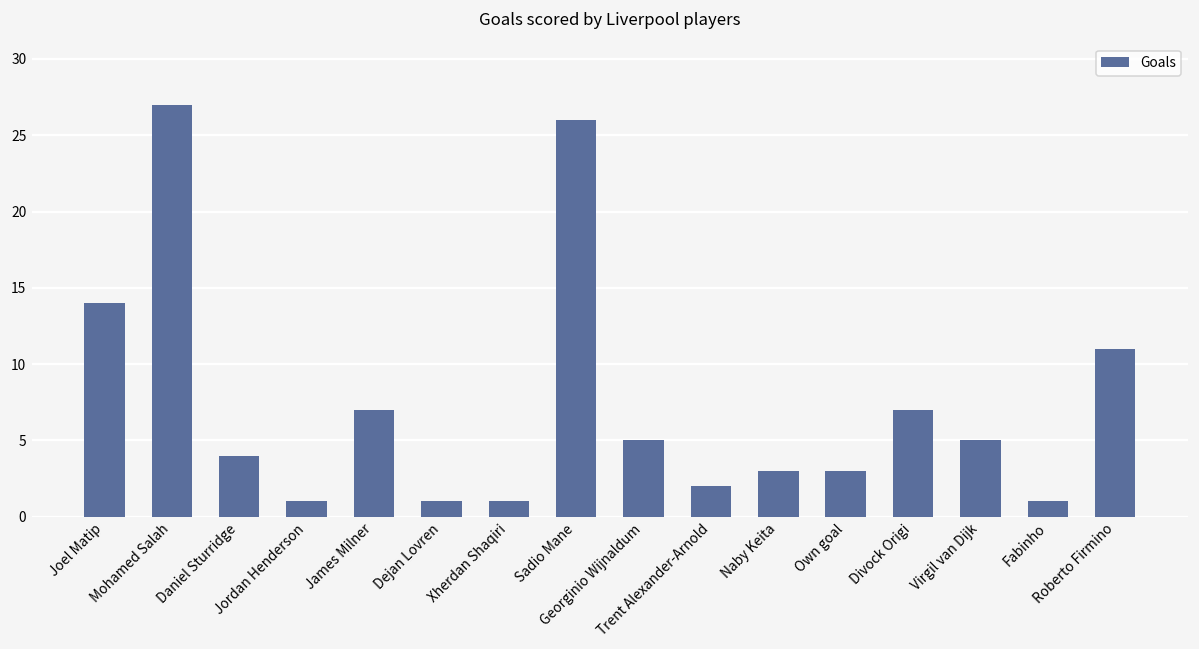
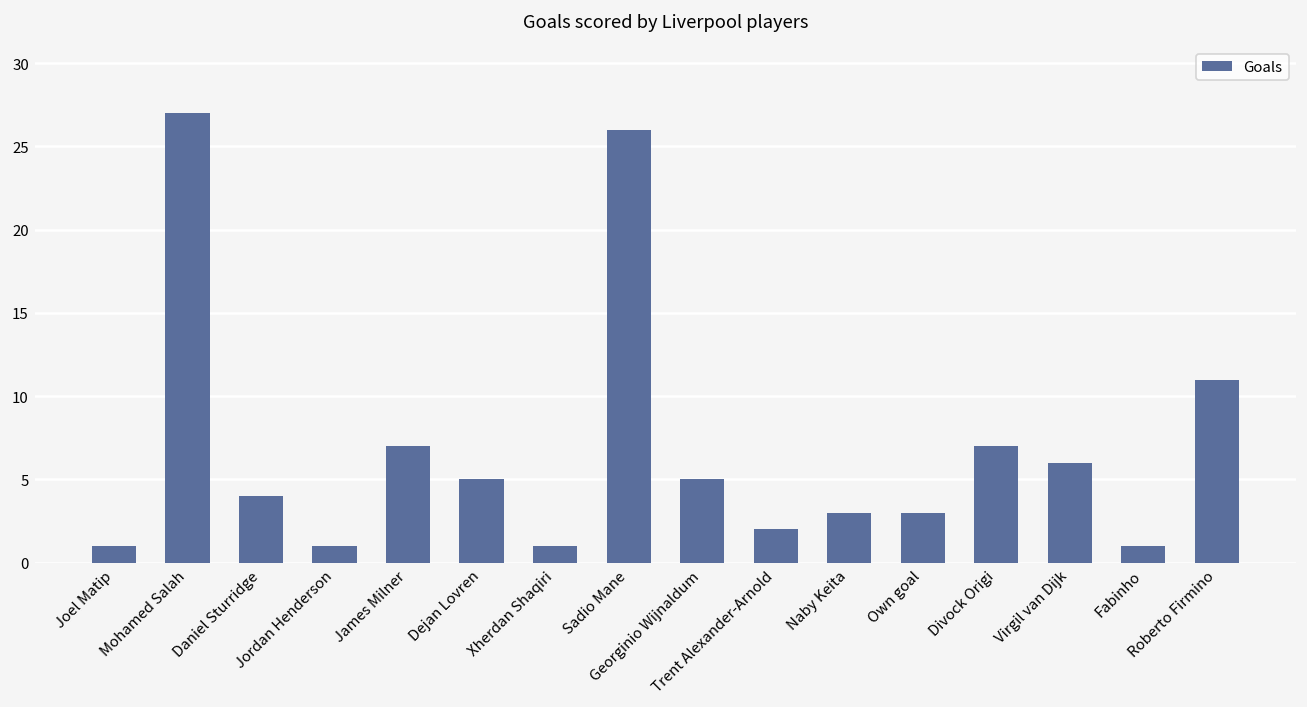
  {
-   "Joel Matip": 14,
+   "Joel Matip": 1,
    "Mohamed Salah": 27,
    "Daniel Sturridge": 4,
    "Jordan Henderson": 1,
    "James Milner": 7,
-   "Dejan Lovren": 1,
+   "Dejan Lovren": 5,
    "Xherdan Shaqiri": 1,
    "Sadio Mane": 26,
    "Georginio Wijnaldum": 5,
    "Trent Alexander-Arnold": 2,
    "Naby Keita": 3,
    "Own goal": 3,
    "Divock Origi": 7,
-   "Virgil van Dijk": 5,
+   "Virgil van Dijk": 6,
    "Fabinho": 1,
    "Roberto Firmino": 11
  }
